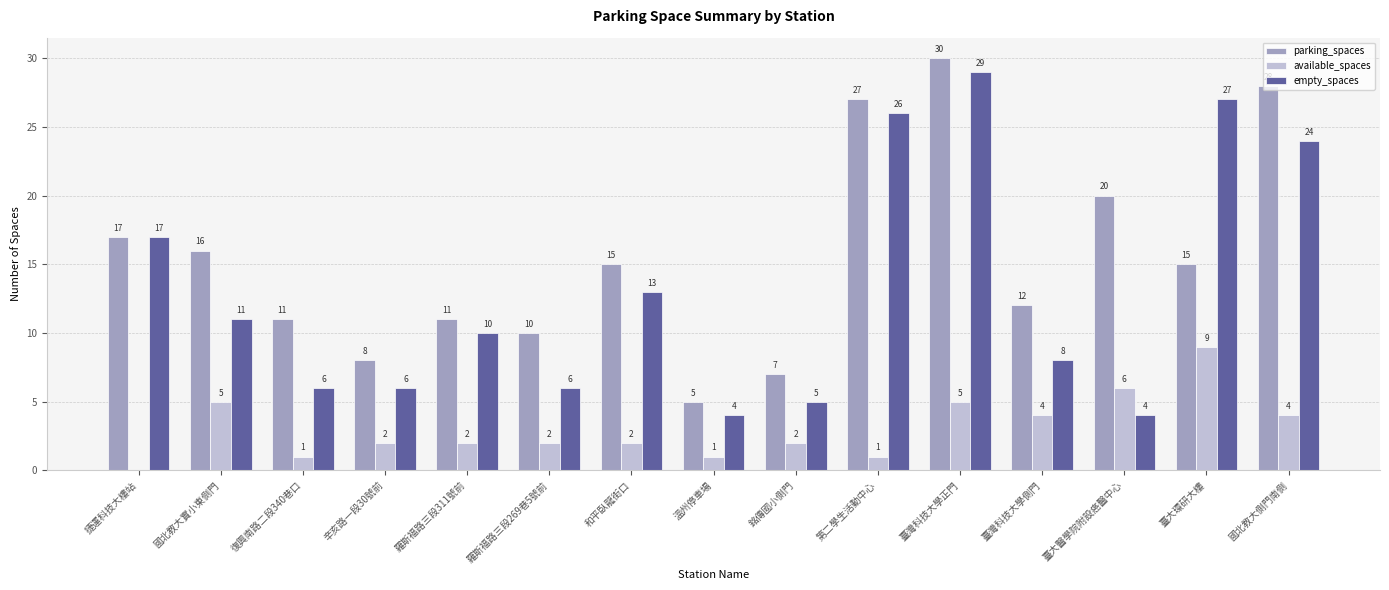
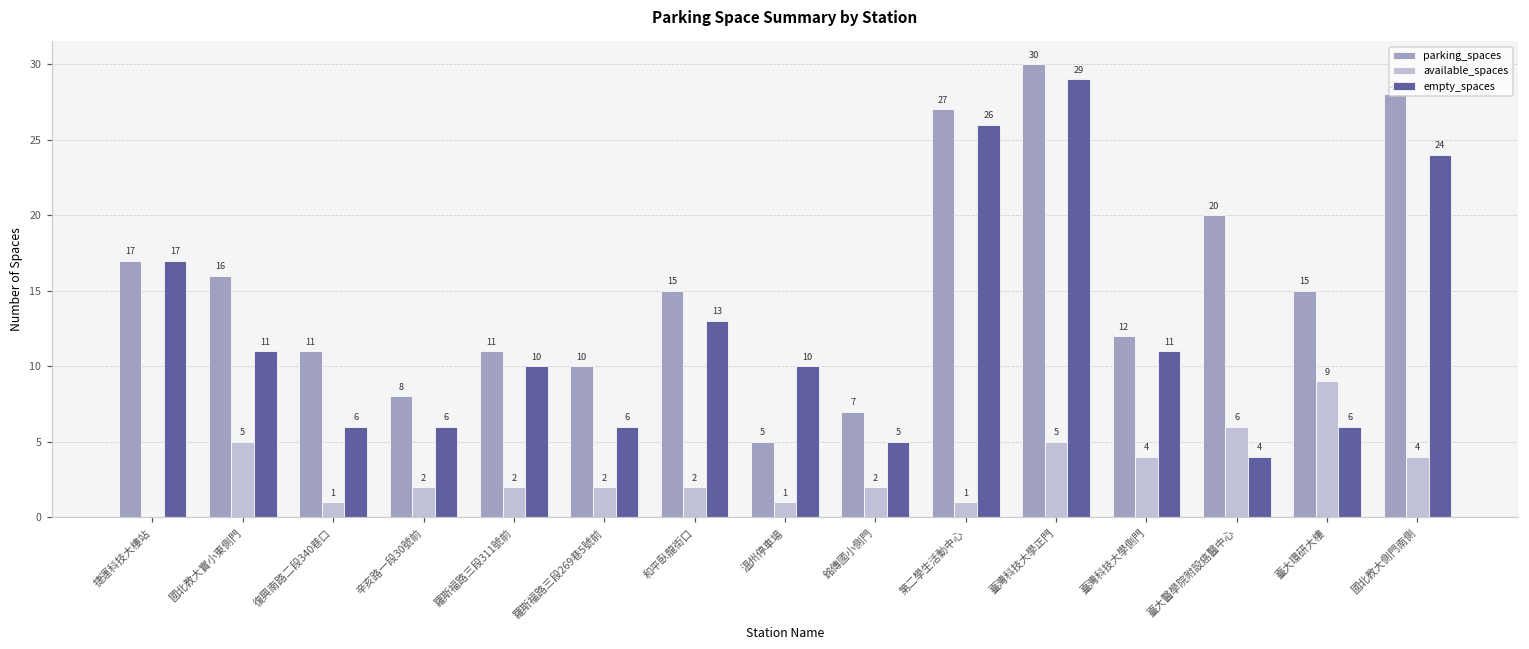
  {
    "empty_spaces": {
      "捷運科技大樓站": 17,
      "國北教大實小東側門": 11,
      "復興南路二段340巷口": 6,
      "辛亥路一段30號前": 6,
      "羅斯福路三段311號前": 10,
      "羅斯福路三段269巷5號前": 6,
      "和平臥龍街口": 13,
-     "溫州停車場": 4,
+     "溫州停車場": 10,
      "銘傳國小側門": 5,
      "第二學生活動中心": 26,
      "臺灣科技大學正門": 29,
-     "臺灣科技大學側門": 8,
+     "臺灣科技大學側門": 11,
      "臺大醫學院附設癌醫中心": 4,
-     "臺大環研大樓": 27,
+     "臺大環研大樓": 6,
      "國北教大側門南側": 24
    }
  }
